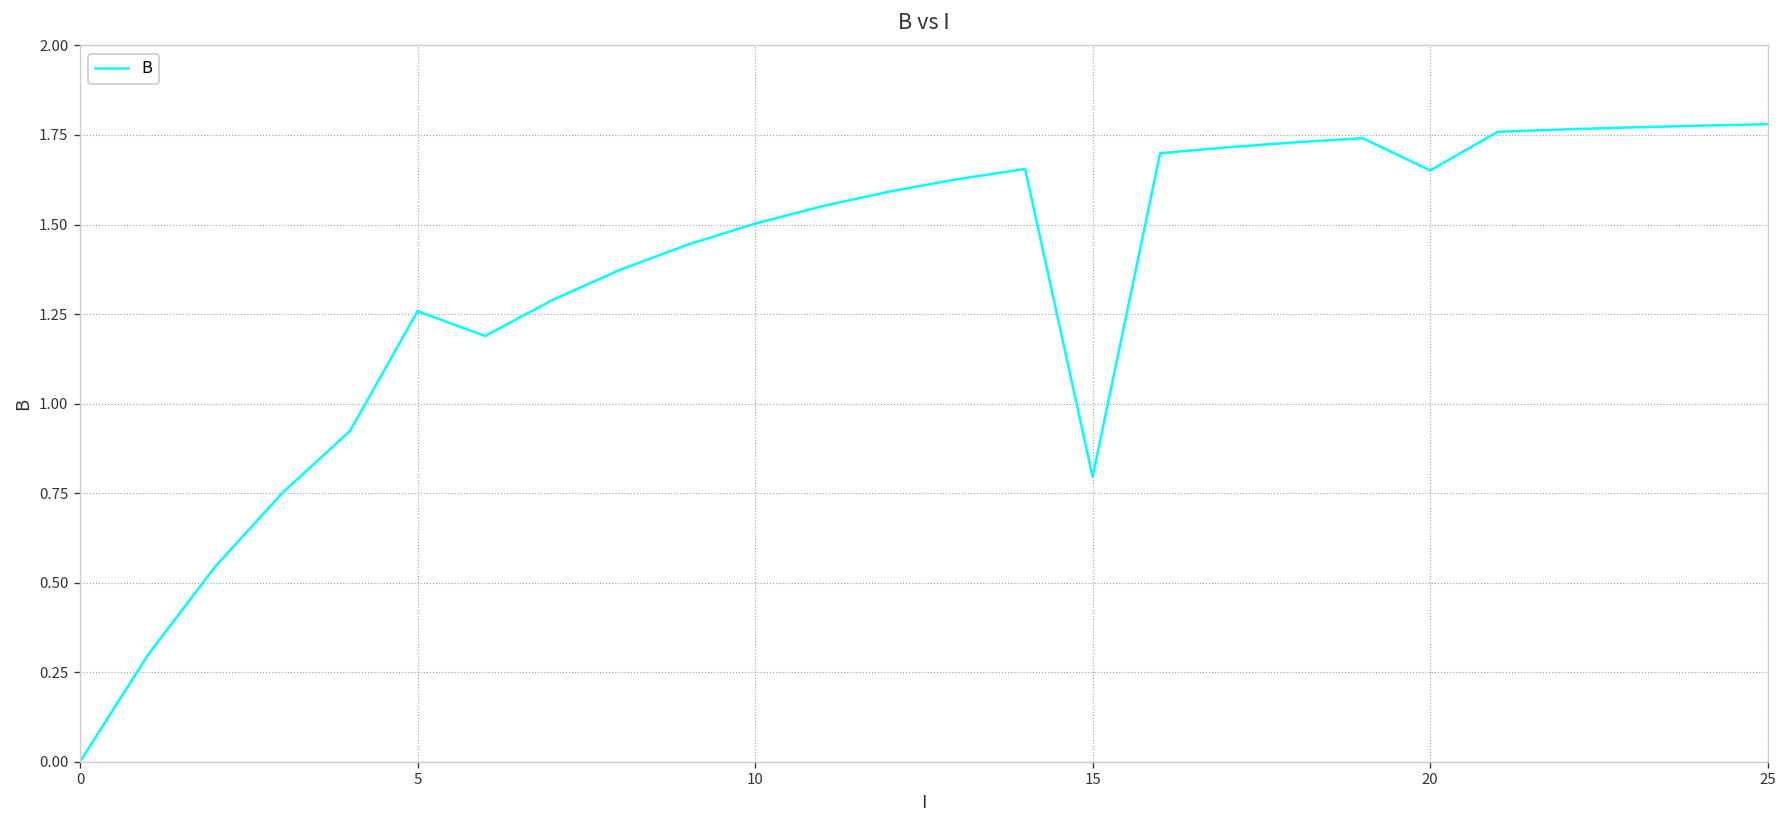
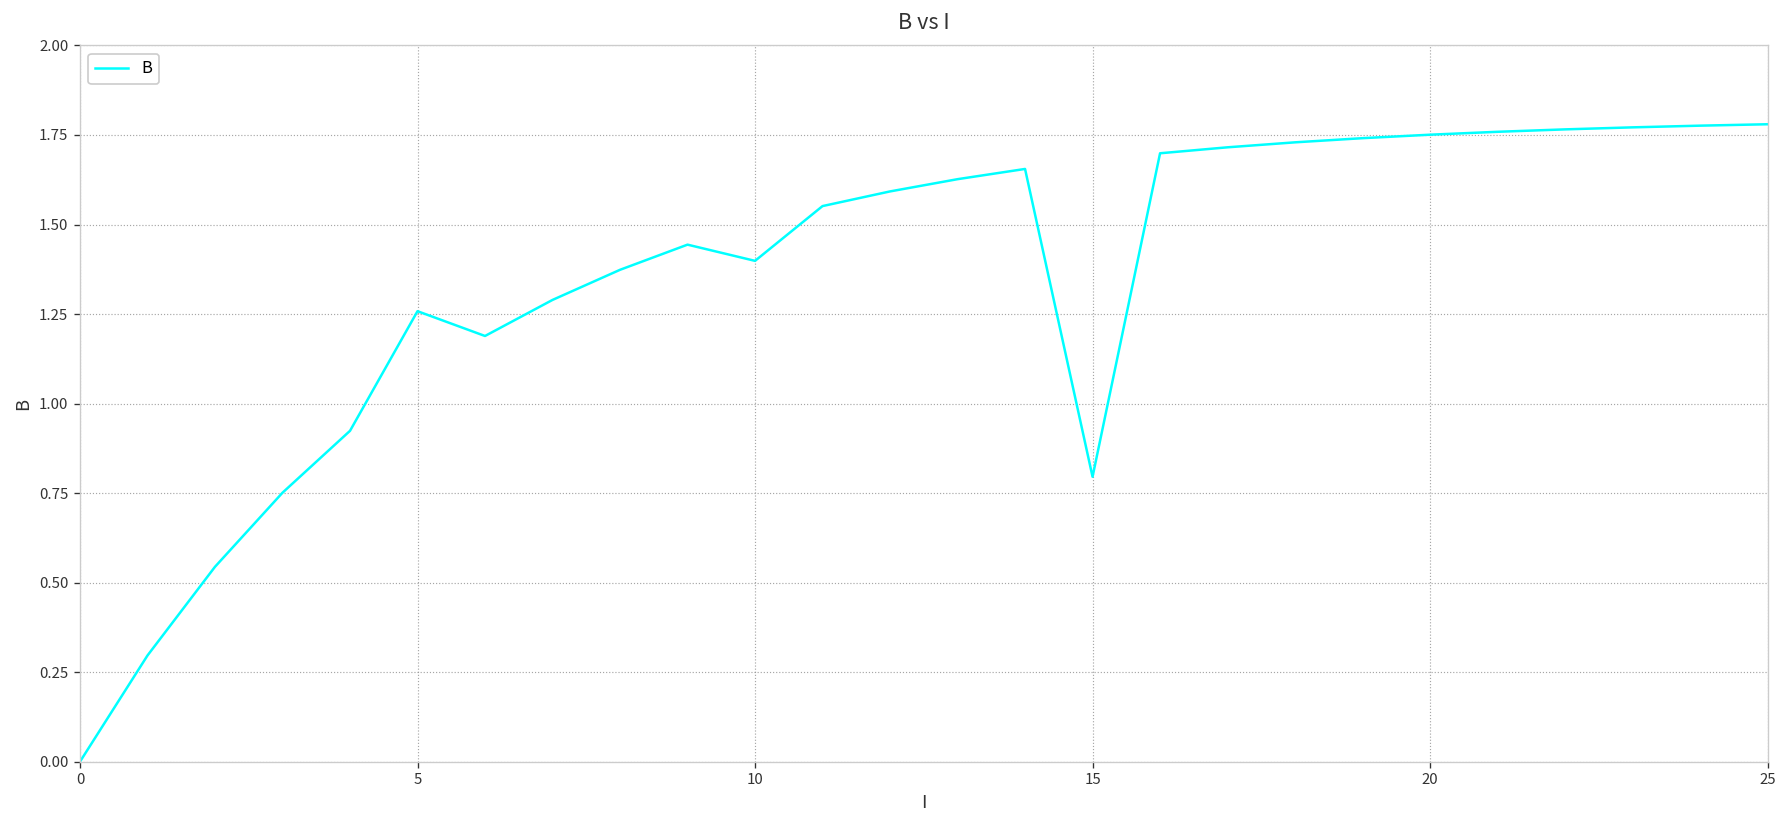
  {
    "0": 0.00,
    "5": 1.26,
-   "10": 1.50,
+   "10": 1.40,
    "15": 0.80,
-   "20": 1.65,
+   "20": 1.75,
    "25": 1.78
  }
